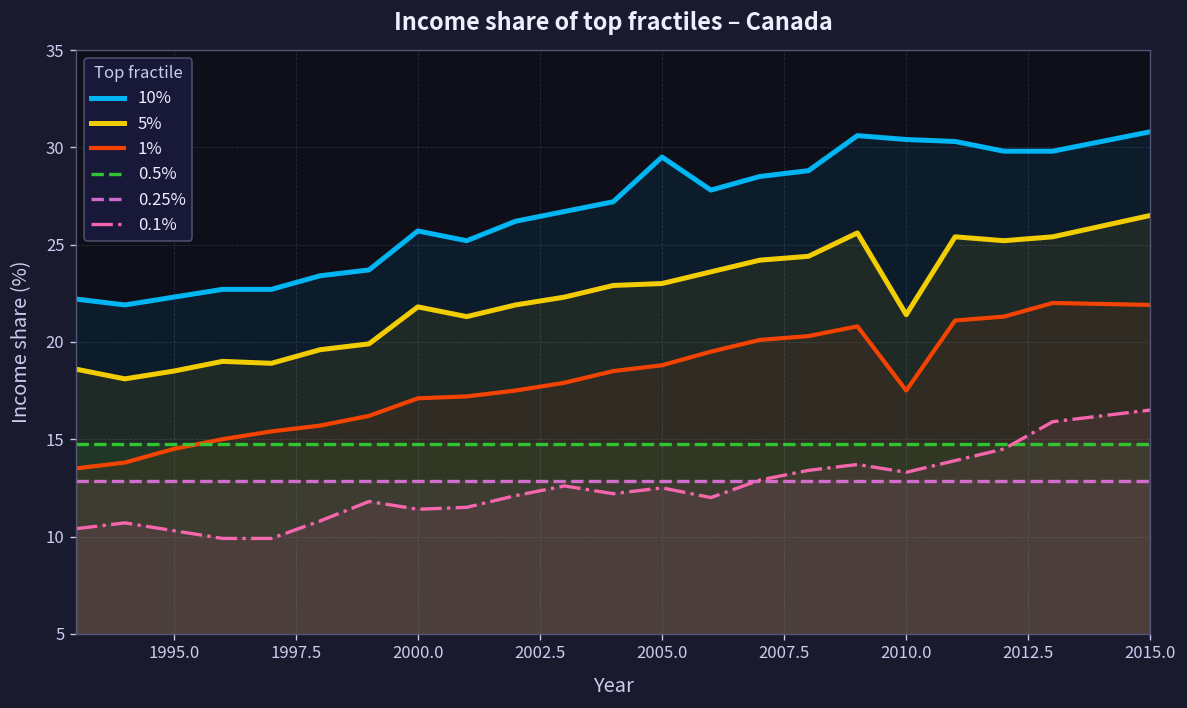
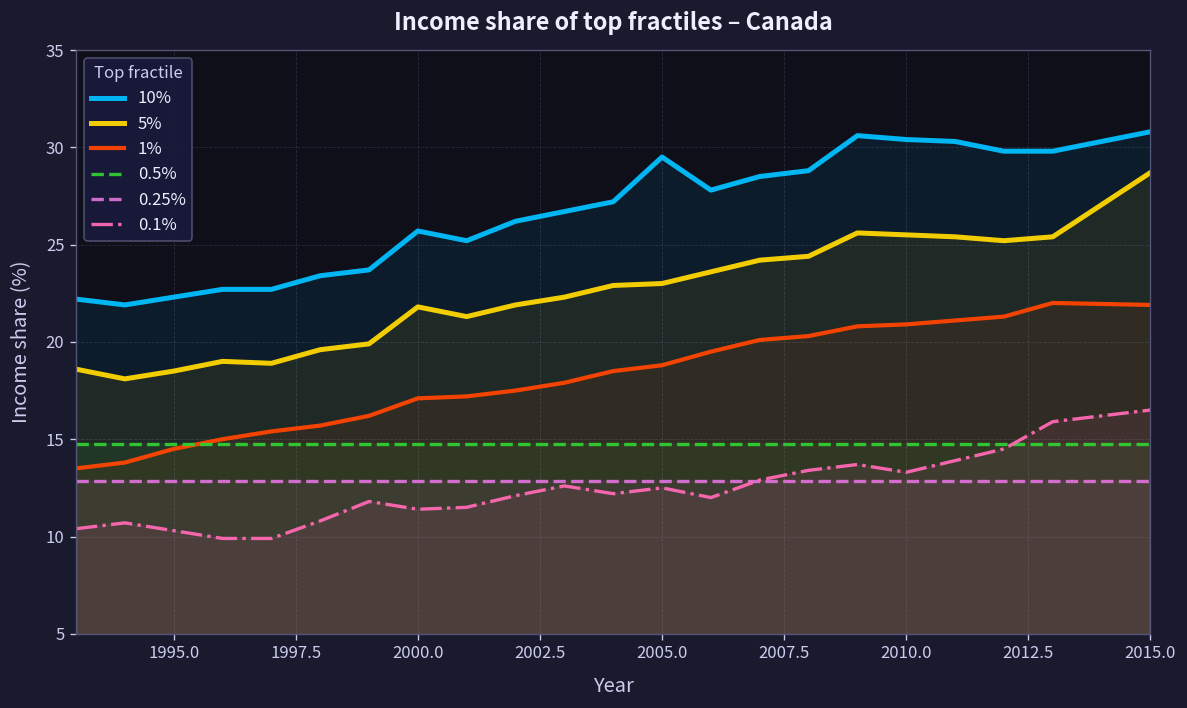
  {
    "10%": {
      "1995.0": 22.3,
      "2000.0": 25.7,
      "2005.0": 29.5,
      "2010.0": 30.4,
      "2015.0": 30.8
    },
    "5%": {
      "1995.0": 18.5,
      "2000.0": 21.8,
      "2005.0": 23.0,
-     "2010.0": 21.4,
-     "2015.0": 26.5
+     "2010.0": 25.5,
+     "2015.0": 28.7
    },
    "1%": {
      "1995.0": 14.5,
      "2000.0": 17.1,
      "2005.0": 18.8,
-     "2010.0": 17.5,
+     "2010.0": 20.9,
      "2015.0": 21.9
    },
    "0.5%": {
      "1995.0": 14.7,
      "2000.0": 14.7,
      "2005.0": 14.7,
      "2010.0": 14.7,
      "2015.0": 14.7
    }
  }
